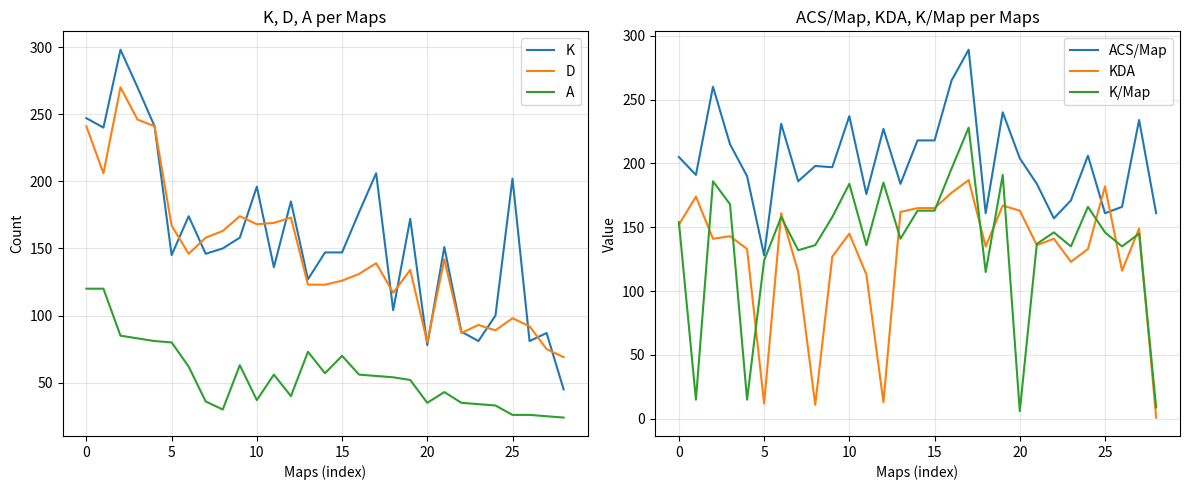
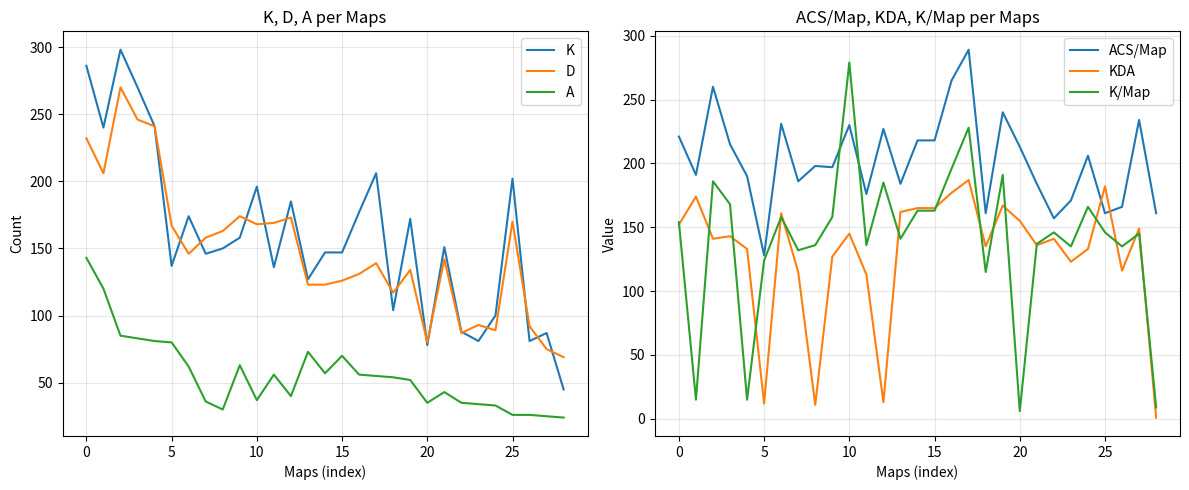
  {
    "K, D, A per Maps": {
      "K": {
-       "0": 247,
-       "5": 145,
+       "0": 286,
+       "5": 137,
        "10": 196,
        "15": 147,
        "20": 78,
        "25": 202
      },
      "D": {
-       "0": 241,
+       "0": 232,
        "5": 167,
        "10": 168,
        "15": 126,
        "20": 80,
-       "25": 98
+       "25": 170
      },
      "A": {
-       "0": 120,
+       "0": 143,
        "5": 80,
        "10": 37,
        "15": 70,
        "20": 35,
        "25": 26
      }
    },
    "ACS/Map, KDA, K/Map per Maps": {
      "ACS/Map": {
-       "0": 205,
+       "0": 221,
        "5": 128,
-       "10": 237,
+       "10": 230,
        "15": 218,
-       "20": 204,
+       "20": 213,
        "25": 161
      },
      "KDA": {
        "5": 12,
        "10": 145,
        "15": 165,
-       "20": 163,
+       "20": 155,
        "25": 182
      },
      "K/Map": {
        "5": 124,
-       "10": 184,
+       "10": 279,
        "15": 163,
        "20": 6,
        "25": 146
      }
    }
  }
